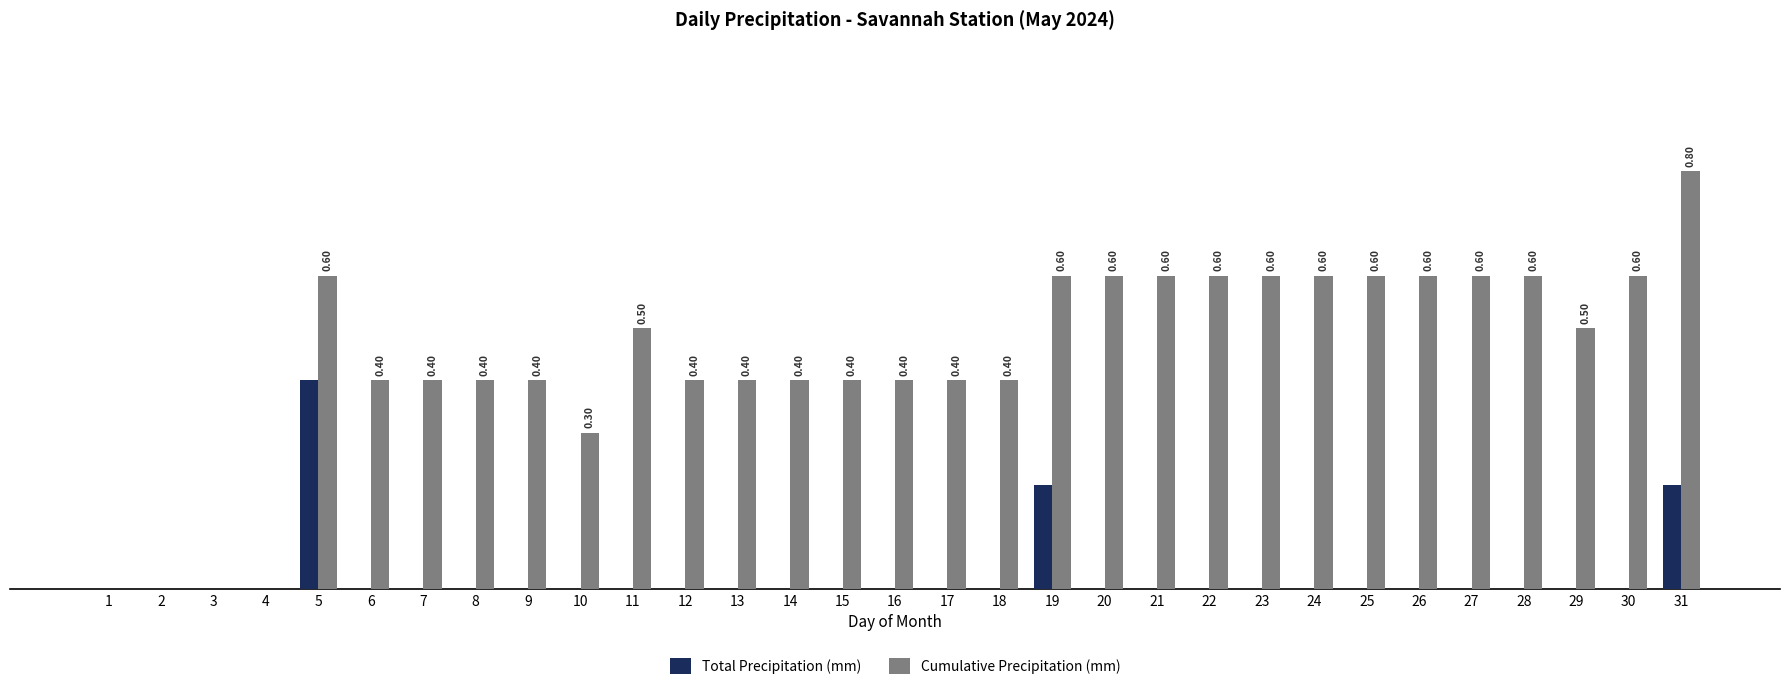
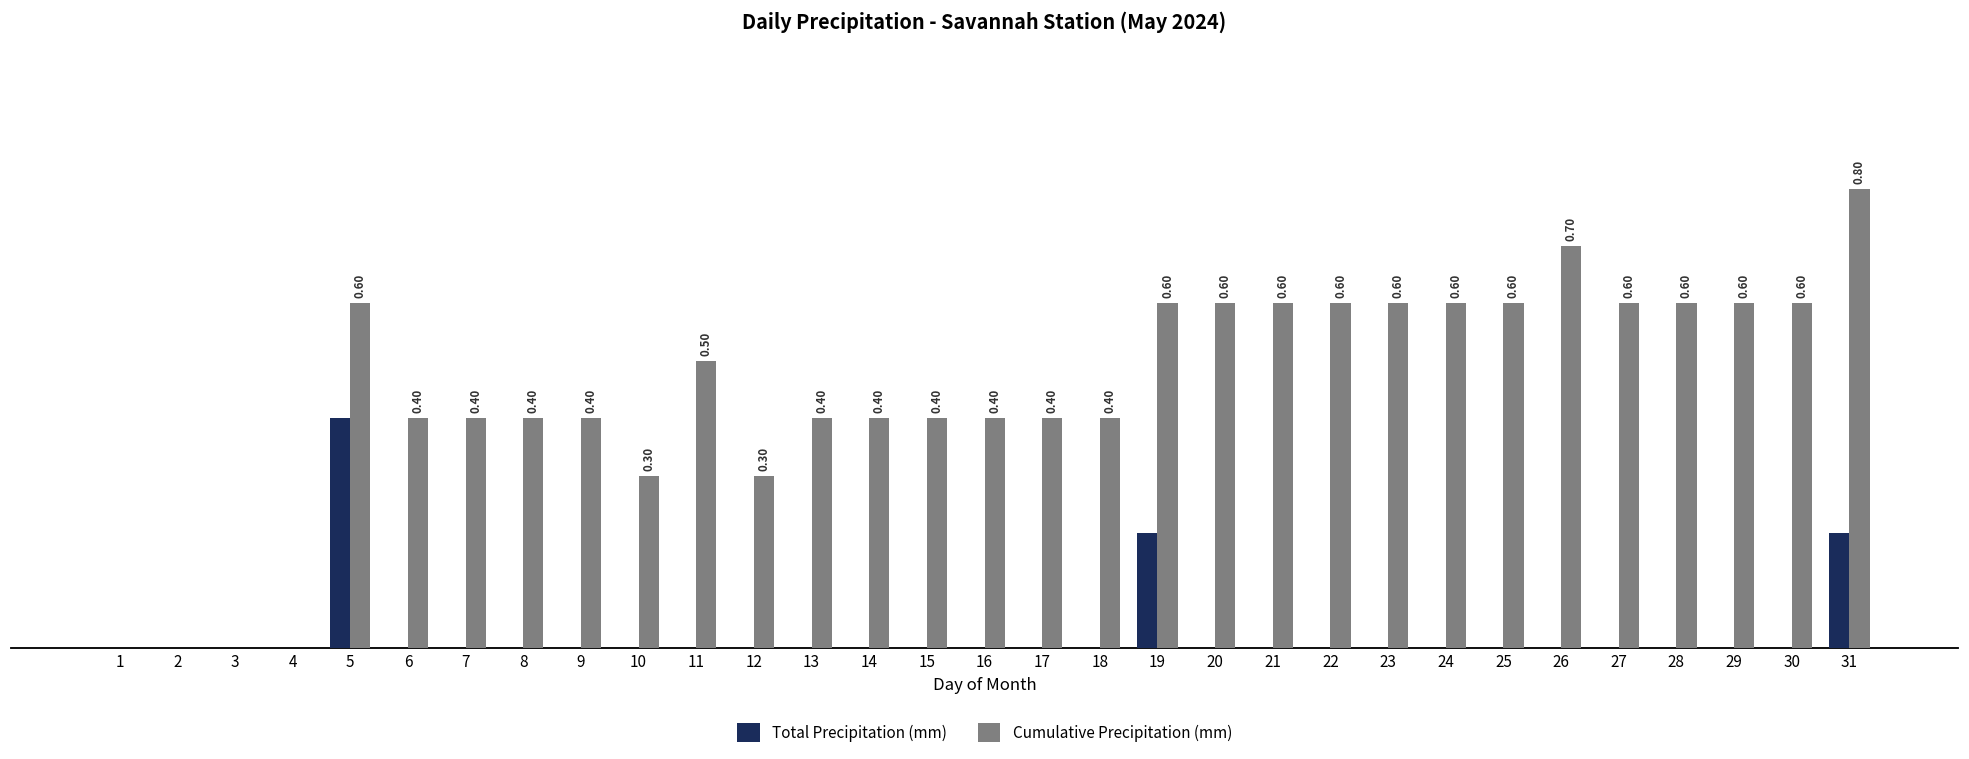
  {
    "Cumulative Precipitation (mm)": {
      "5": 0.60,
      "6": 0.40,
      "7": 0.40,
      "8": 0.40,
      "9": 0.40,
      "10": 0.30,
      "11": 0.50,
-     "12": 0.40,
+     "12": 0.30,
      "13": 0.40,
      "14": 0.40,
      "15": 0.40,
      "16": 0.40,
      "17": 0.40,
      "18": 0.40,
      "19": 0.60,
      "20": 0.60,
      "21": 0.60,
      "22": 0.60,
      "23": 0.60,
      "24": 0.60,
      "25": 0.60,
-     "26": 0.60,
+     "26": 0.70,
      "27": 0.60,
      "28": 0.60,
-     "29": 0.50,
+     "29": 0.60,
      "30": 0.60,
      "31": 0.80
    }
  }
